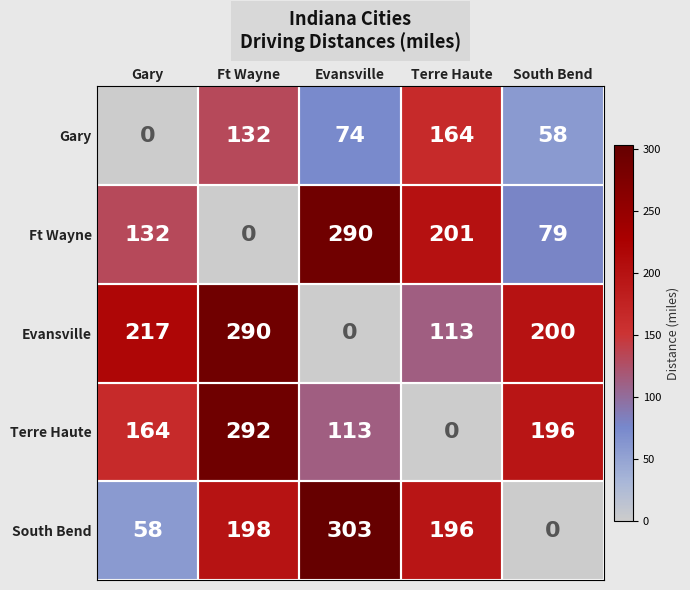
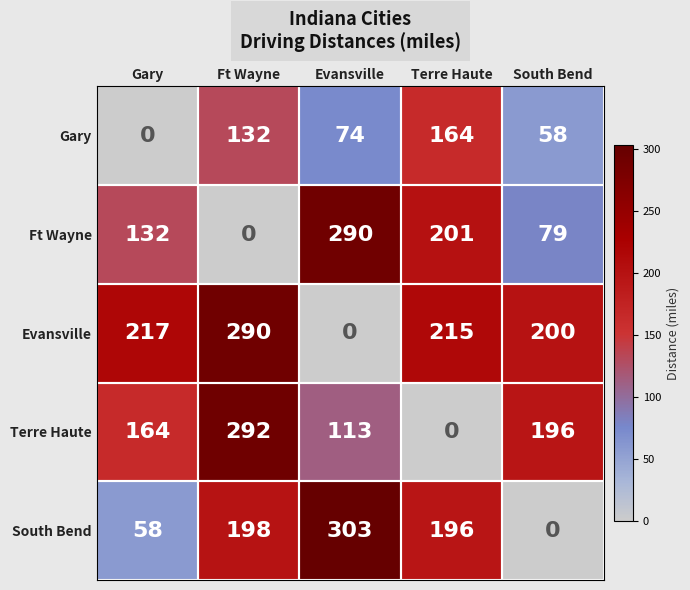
  {
    "Gary": {
      "Gary": 0,
      "Ft Wayne": 132,
      "Evansville": 74,
      "Terre Haute": 164,
      "South Bend": 58
    },
    "Ft Wayne": {
      "Gary": 132,
      "Ft Wayne": 0,
      "Evansville": 290,
      "Terre Haute": 201,
      "South Bend": 79
    },
    "Evansville": {
      "Gary": 217,
      "Ft Wayne": 290,
      "Evansville": 0,
-     "Terre Haute": 113,
+     "Terre Haute": 215,
      "South Bend": 200
    },
    "Terre Haute": {
      "Gary": 164,
      "Ft Wayne": 292,
      "Evansville": 113,
      "Terre Haute": 0,
      "South Bend": 196
    },
    "South Bend": {
      "Gary": 58,
      "Ft Wayne": 198,
      "Evansville": 303,
      "Terre Haute": 196,
      "South Bend": 0
    }
  }
